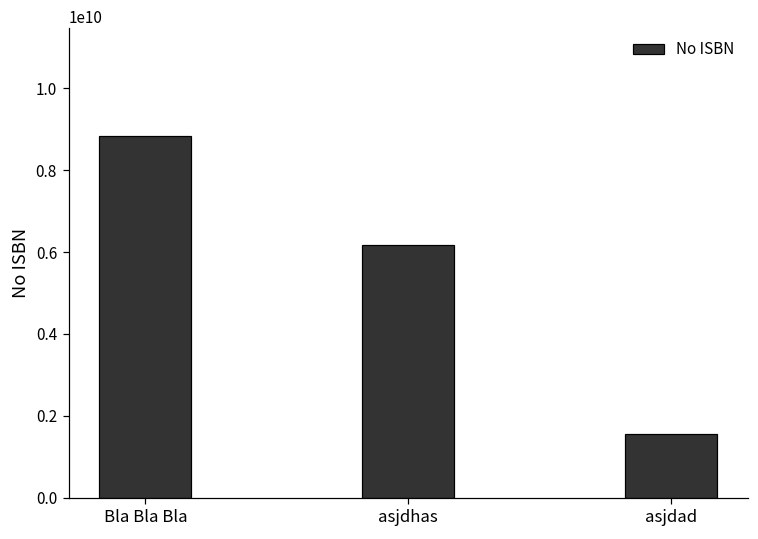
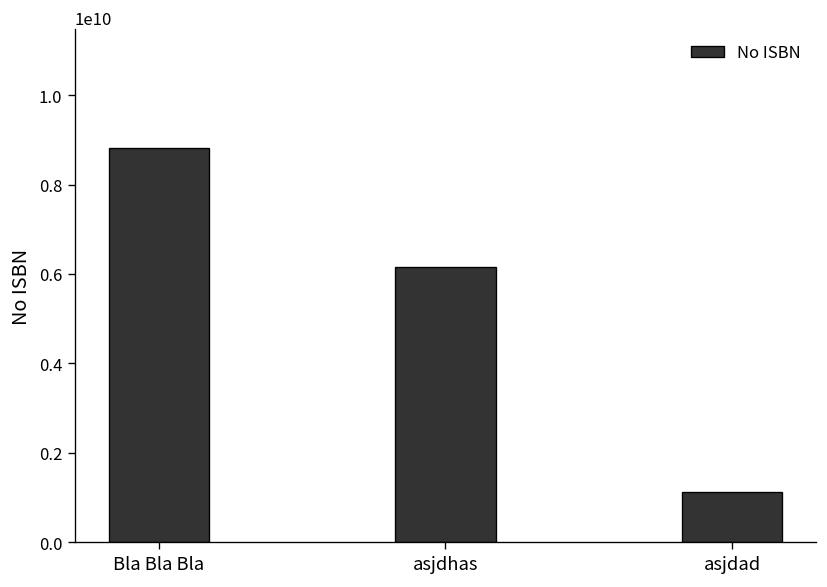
  {
    "Bla Bla Bla": 8800000000,
    "asjdhas": 6200000000,
-   "asjdad": 1500000000
+   "asjdad": 1100000000
  }
